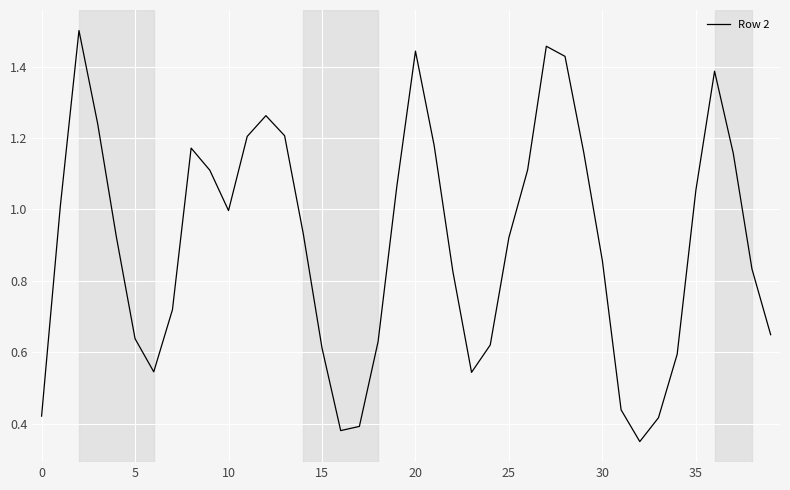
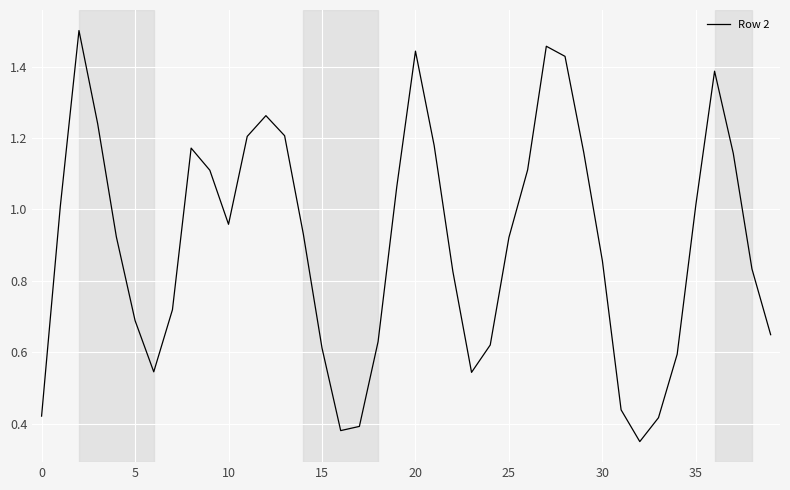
  {
    "0": 0.42,
-   "5": 0.64,
-   "10": 1.00,
+   "5": 0.69,
+   "10": 0.96,
    "15": 0.61,
    "20": 1.44,
    "25": 0.92,
    "30": 0.86,
-   "35": 1.05
+   "35": 1.01
  }
